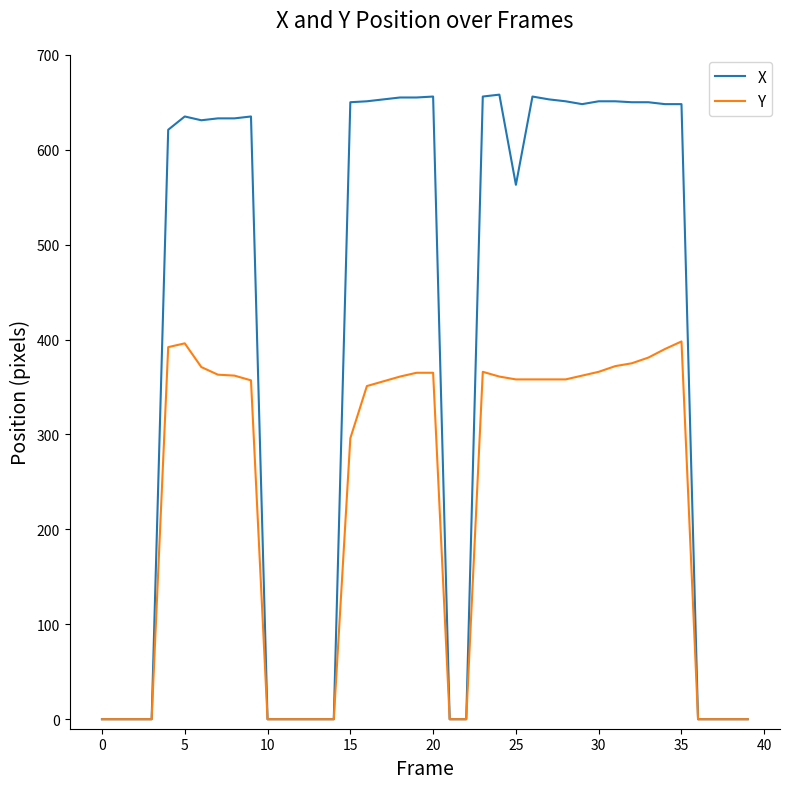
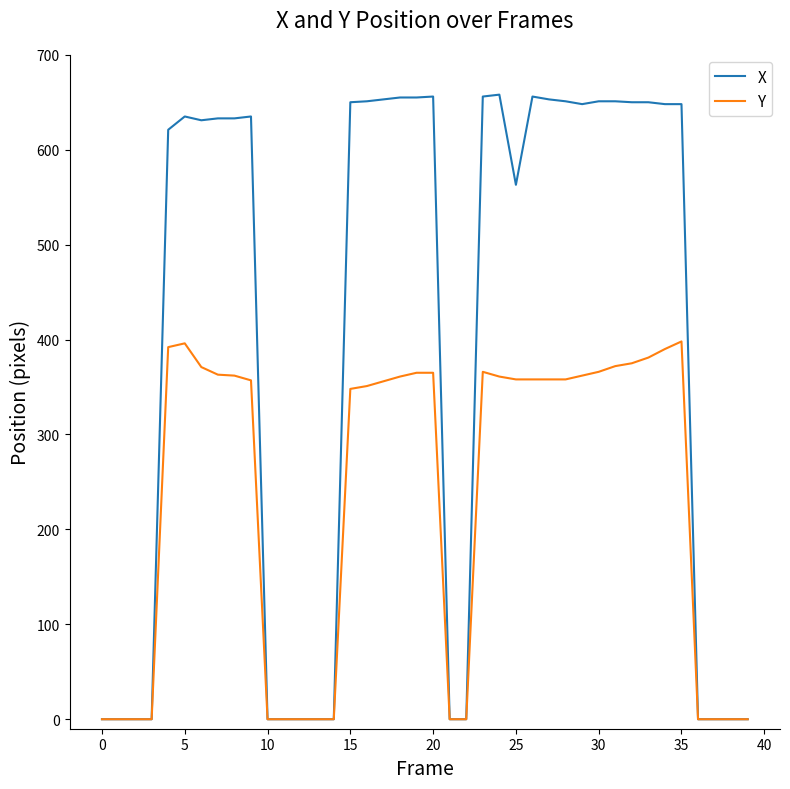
  {
    "X": {
      "5": 640,
      "15": 650,
      "20": 660,
      "25": 560,
      "30": 650,
      "35": 650
    },
    "Y": {
      "5": 400,
-     "15": 300,
+     "15": 350,
      "20": 370,
      "25": 360,
      "30": 370,
      "35": 400
    }
  }
